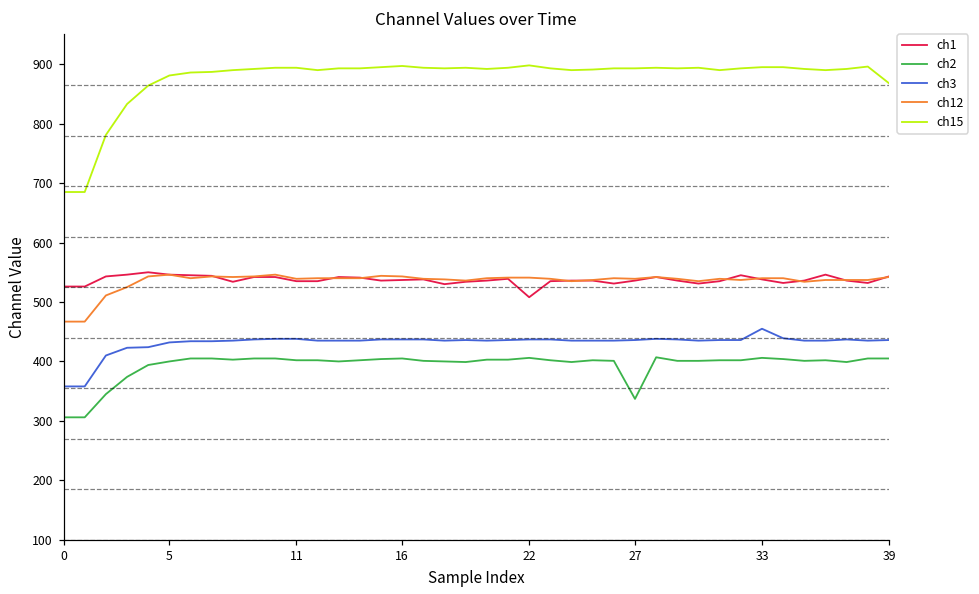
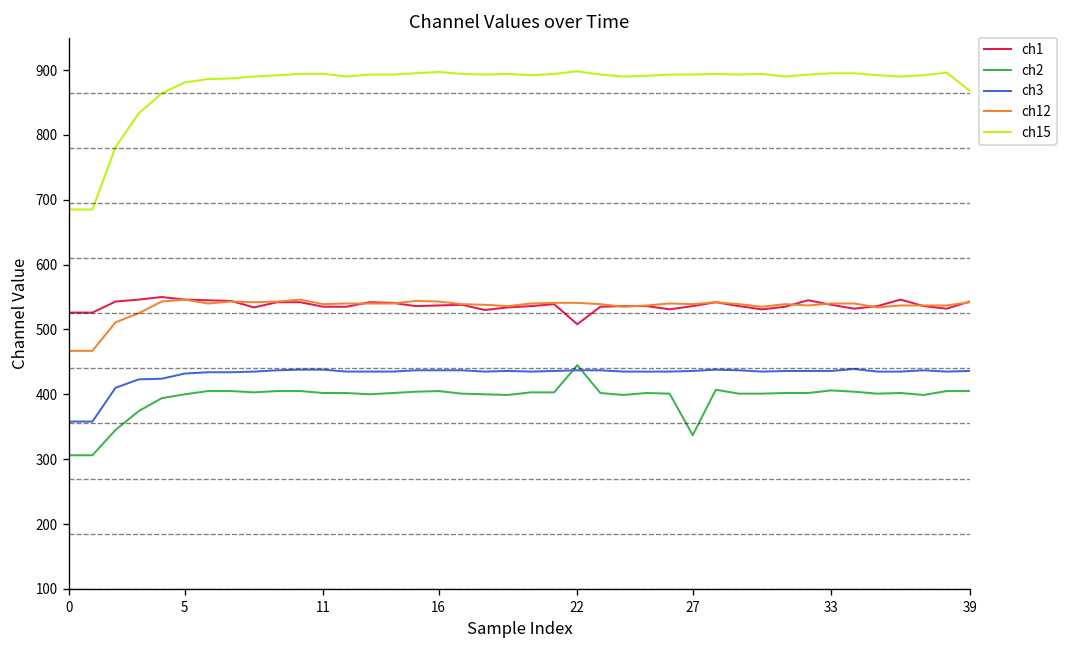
  {
    "ch1": {
      "0": 530,
      "16": 540,
      "22": 510
    },
    "ch2": {
      "0": 310,
      "5": 400,
      "11": 400,
      "16": 410,
-     "22": 410,
+     "22": 450,
      "27": 340,
      "33": 410,
      "39": 410
    },
    "ch3": {
      "0": 360,
      "5": 430,
      "11": 440,
      "16": 440,
      "22": 440,
      "27": 440,
-     "33": 460,
+     "33": 440,
      "39": 440
    },
    "ch12": {
      "0": 470,
      "16": 540,
      "22": 540
    },
    "ch15": {
      "0": 690,
      "5": 880,
      "11": 890,
      "16": 900,
      "22": 900,
      "27": 890,
      "33": 900,
      "39": 870
    }
  }
